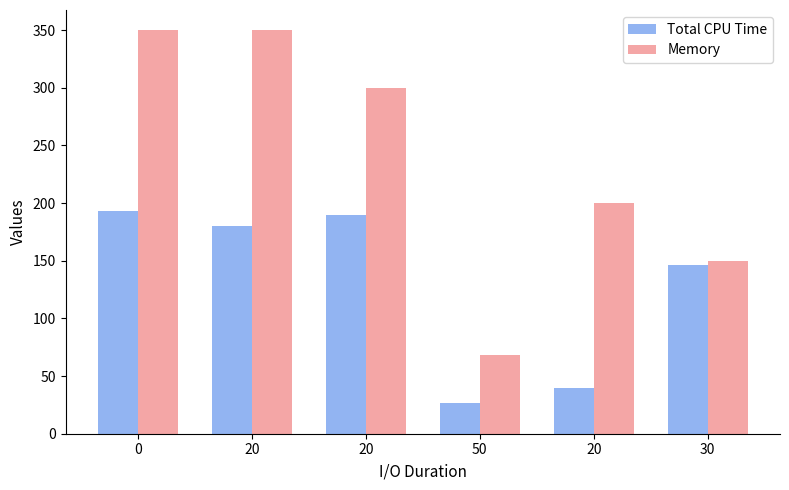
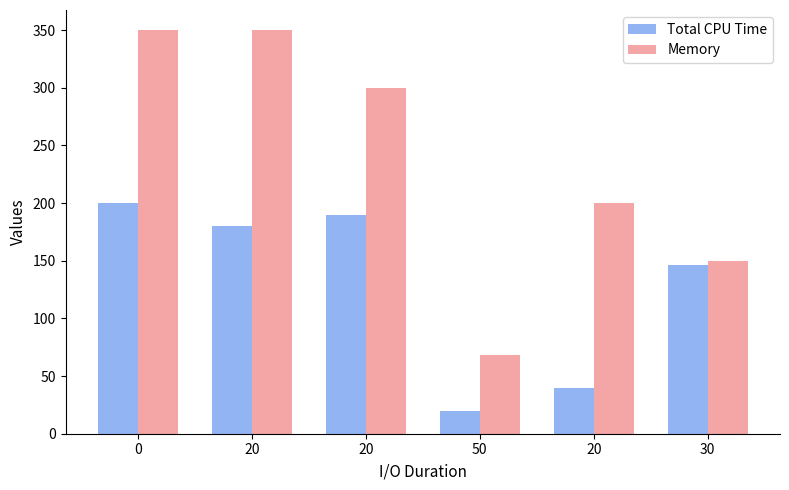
  {
    "Total CPU Time": {
-     "0": 193,
-     "50": 27,
+     "0": 200,
+     "50": 20,
      "30": 146
    },
    "Memory": {
      "0": 350,
      "50": 68,
      "30": 150
    }
  }
